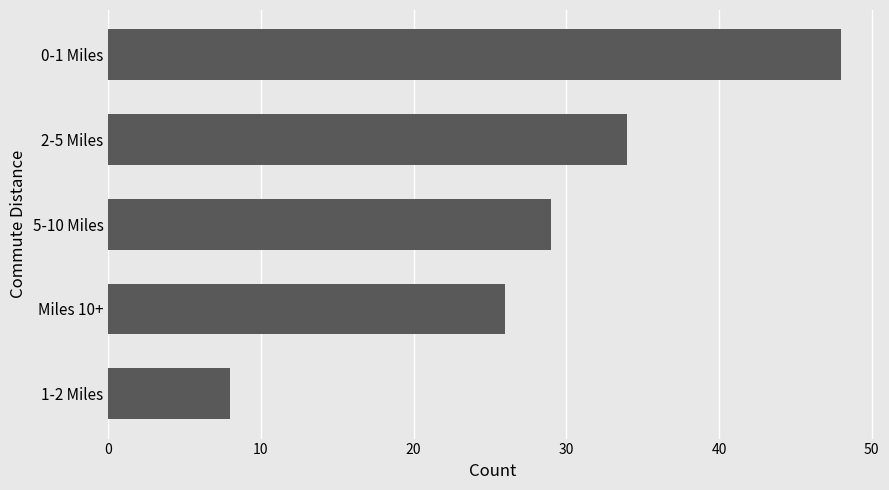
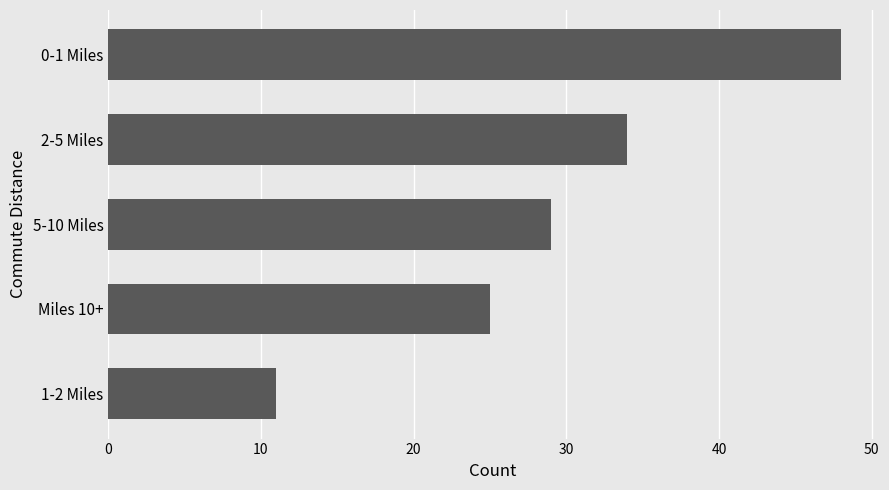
  {
    "0-1 Miles": 48,
    "2-5 Miles": 34,
    "5-10 Miles": 29,
-   "Miles 10+": 26,
-   "1-2 Miles": 8
+   "Miles 10+": 25,
+   "1-2 Miles": 11
  }
